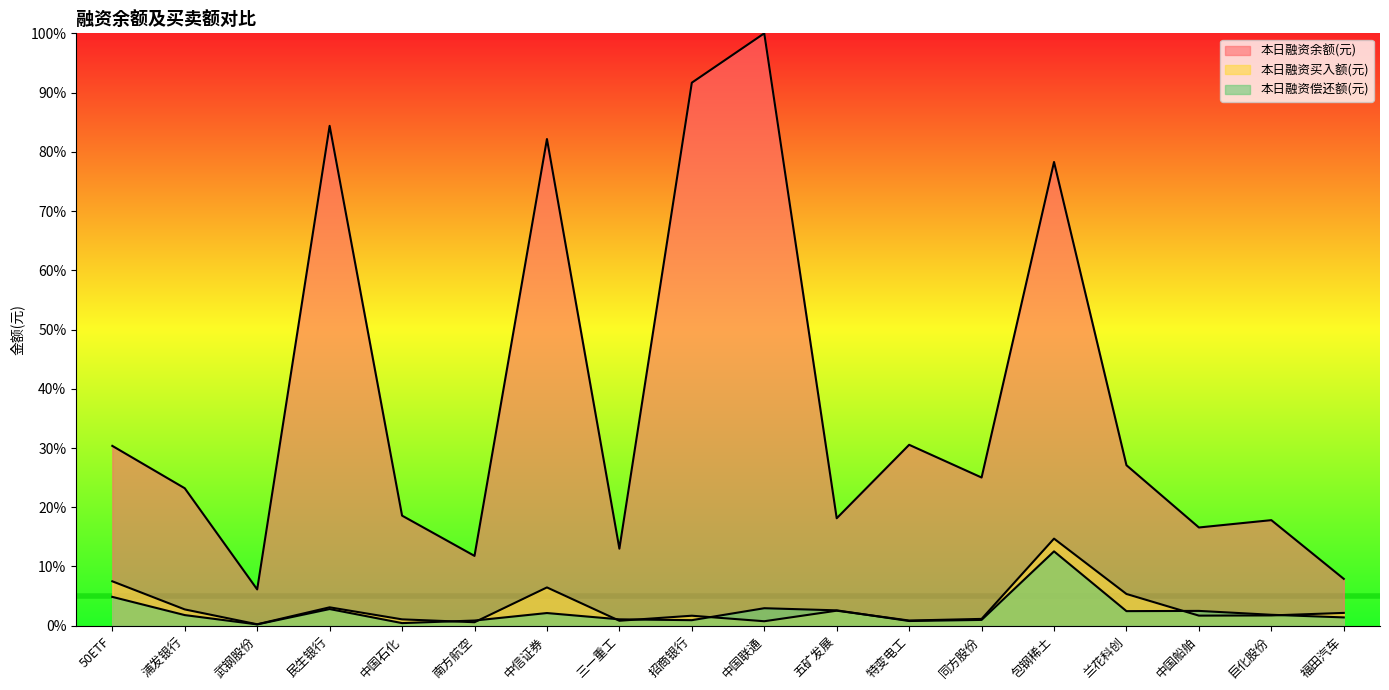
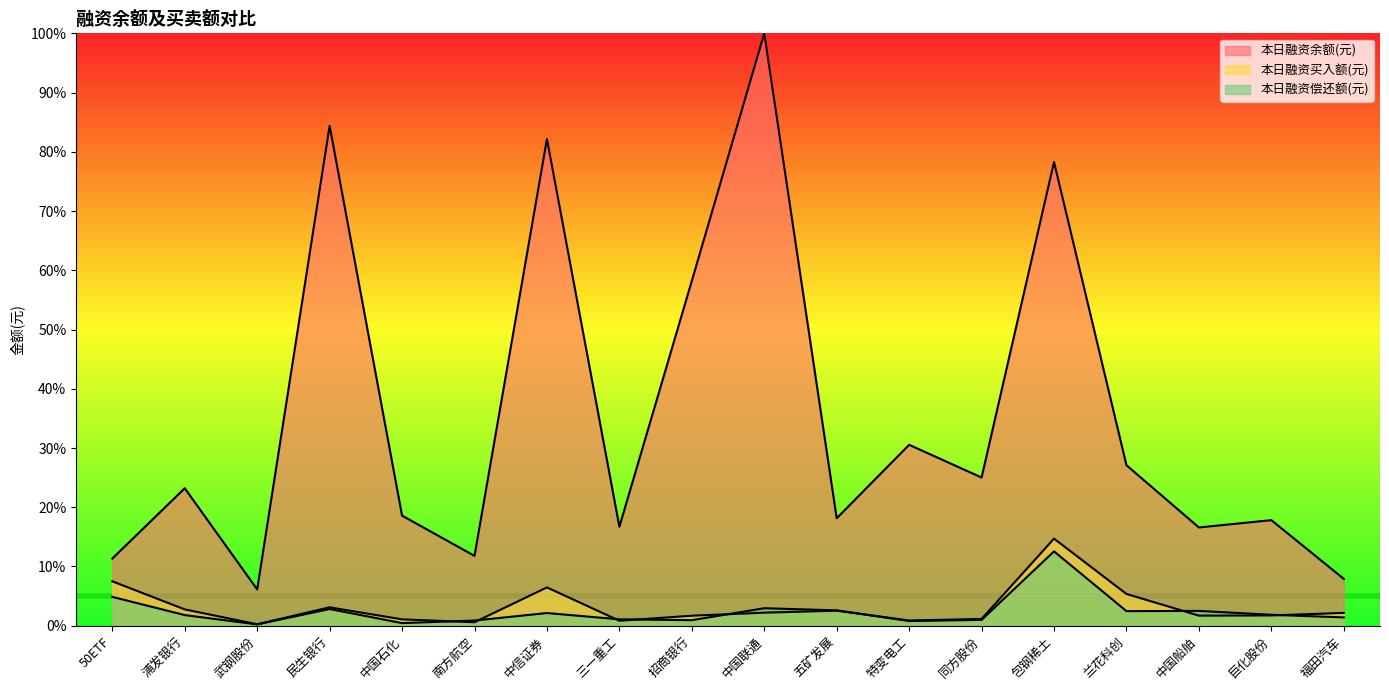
  {
    "本日融资余额(元)": {
-     "50ETF": "30%",
+     "50ETF": "11%",
      "浦发银行": "23%",
      "武钢股份": "6%",
      "民生银行": "84%",
      "中国石化": "19%",
      "南方航空": "12%",
      "中信证券": "82%",
-     "三一重工": "13%",
-     "招商银行": "92%",
+     "三一重工": "17%",
+     "招商银行": "58%",
      "中国联通": "100%",
      "五矿发展": "18%",
      "特变电工": "31%",
      "同方股份": "25%",
      "包钢稀土": "78%",
      "兰花科创": "27%",
      "中国船舶": "17%",
      "巨化股份": "18%",
      "福田汽车": "8%"
    },
    "本日融资买入额(元)": {
      "50ETF": "7%",
      "浦发银行": "3%",
      "中国石化": "1%",
      "中信证券": "6%",
      "招商银行": "2%",
-     "中国联通": "1%",
+     "中国联通": "2%",
      "包钢稀土": "15%",
      "兰花科创": "5%",
      "中国船舶": "2%",
      "福田汽车": "2%"
    },
    "本日融资偿还额(元)": {
      "50ETF": "5%",
      "浦发银行": "2%",
      "中国石化": "0%",
      "中信证券": "2%",
      "招商银行": "1%",
      "中国联通": "3%",
      "包钢稀土": "13%",
      "兰花科创": "2%",
      "中国船舶": "3%",
      "福田汽车": "1%"
    }
  }
